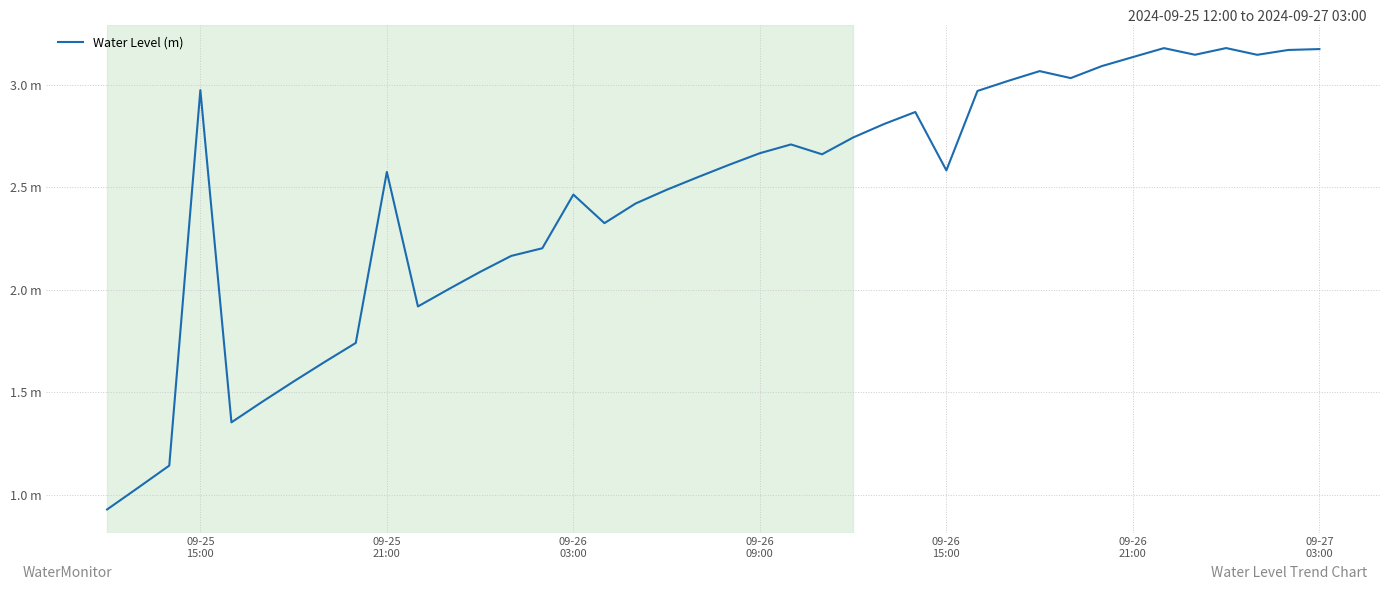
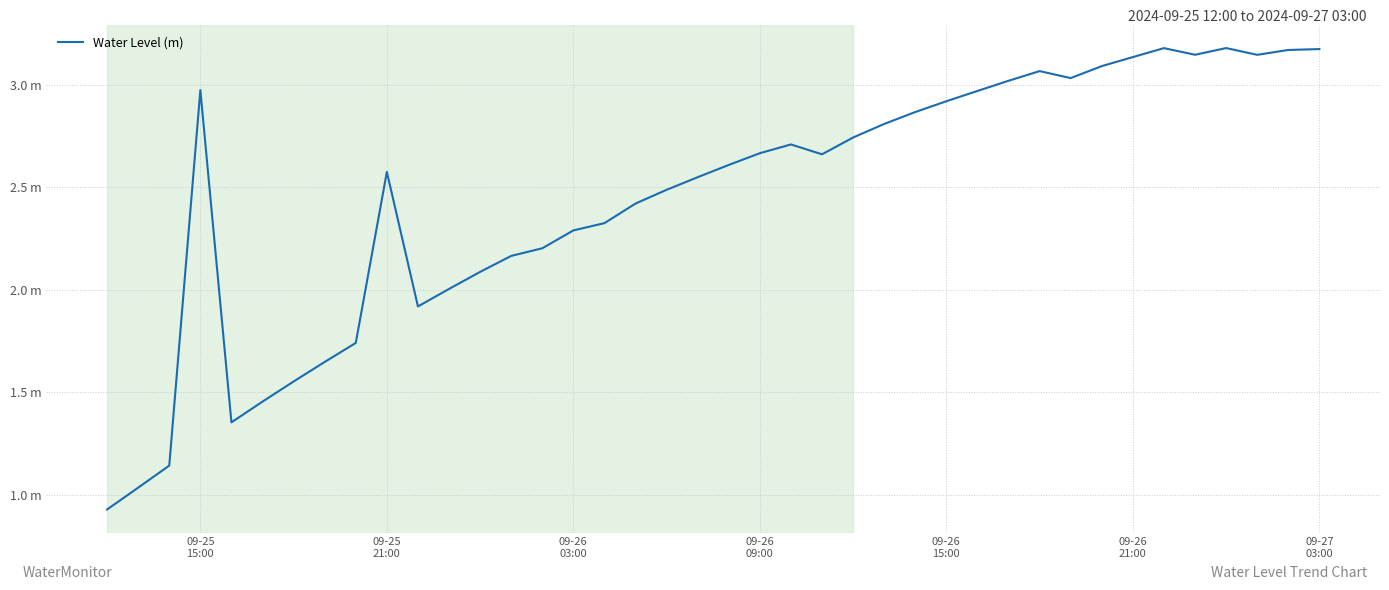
  {
    "09-25 15:00": "2.97 m",
    "09-25 21:00": "2.57 m",
-   "09-26 03:00": "2.46 m",
+   "09-26 03:00": "2.29 m",
    "09-26 09:00": "2.67 m",
-   "09-26 15:00": "2.58 m",
+   "09-26 15:00": "2.92 m",
    "09-26 21:00": "3.13 m",
    "09-27 03:00": "3.17 m"
  }
